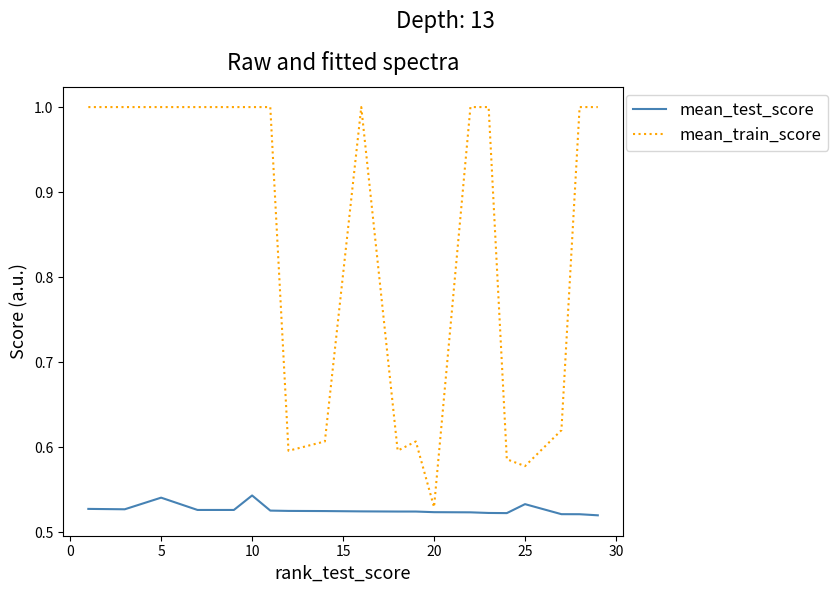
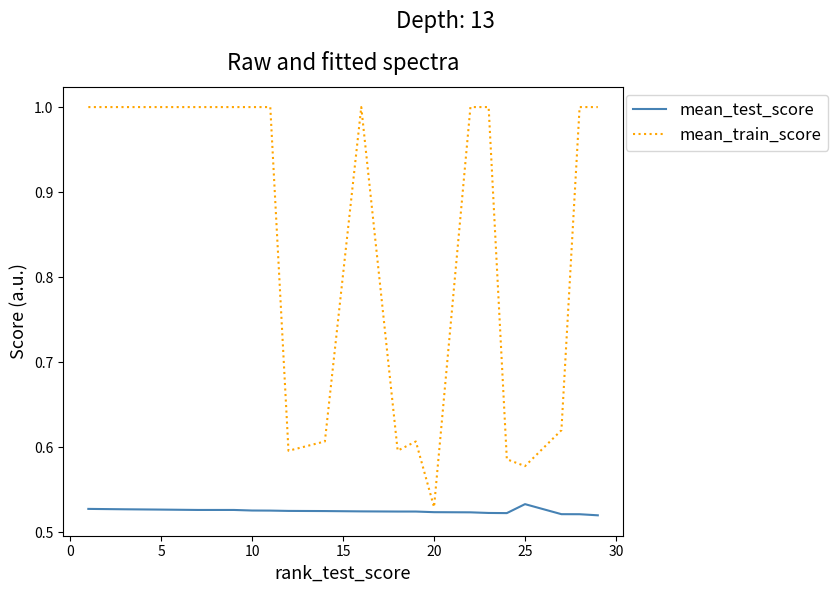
  {
    "mean_test_score": {
-     "5": 0.54,
-     "10": 0.54,
+     "5": 0.53,
+     "10": 0.53,
      "20": 0.52,
      "25": 0.53
    },
    "mean_train_score": {
      "5": 1.00,
      "10": 1.00,
      "20": 0.53,
      "25": 0.58
    }
  }
